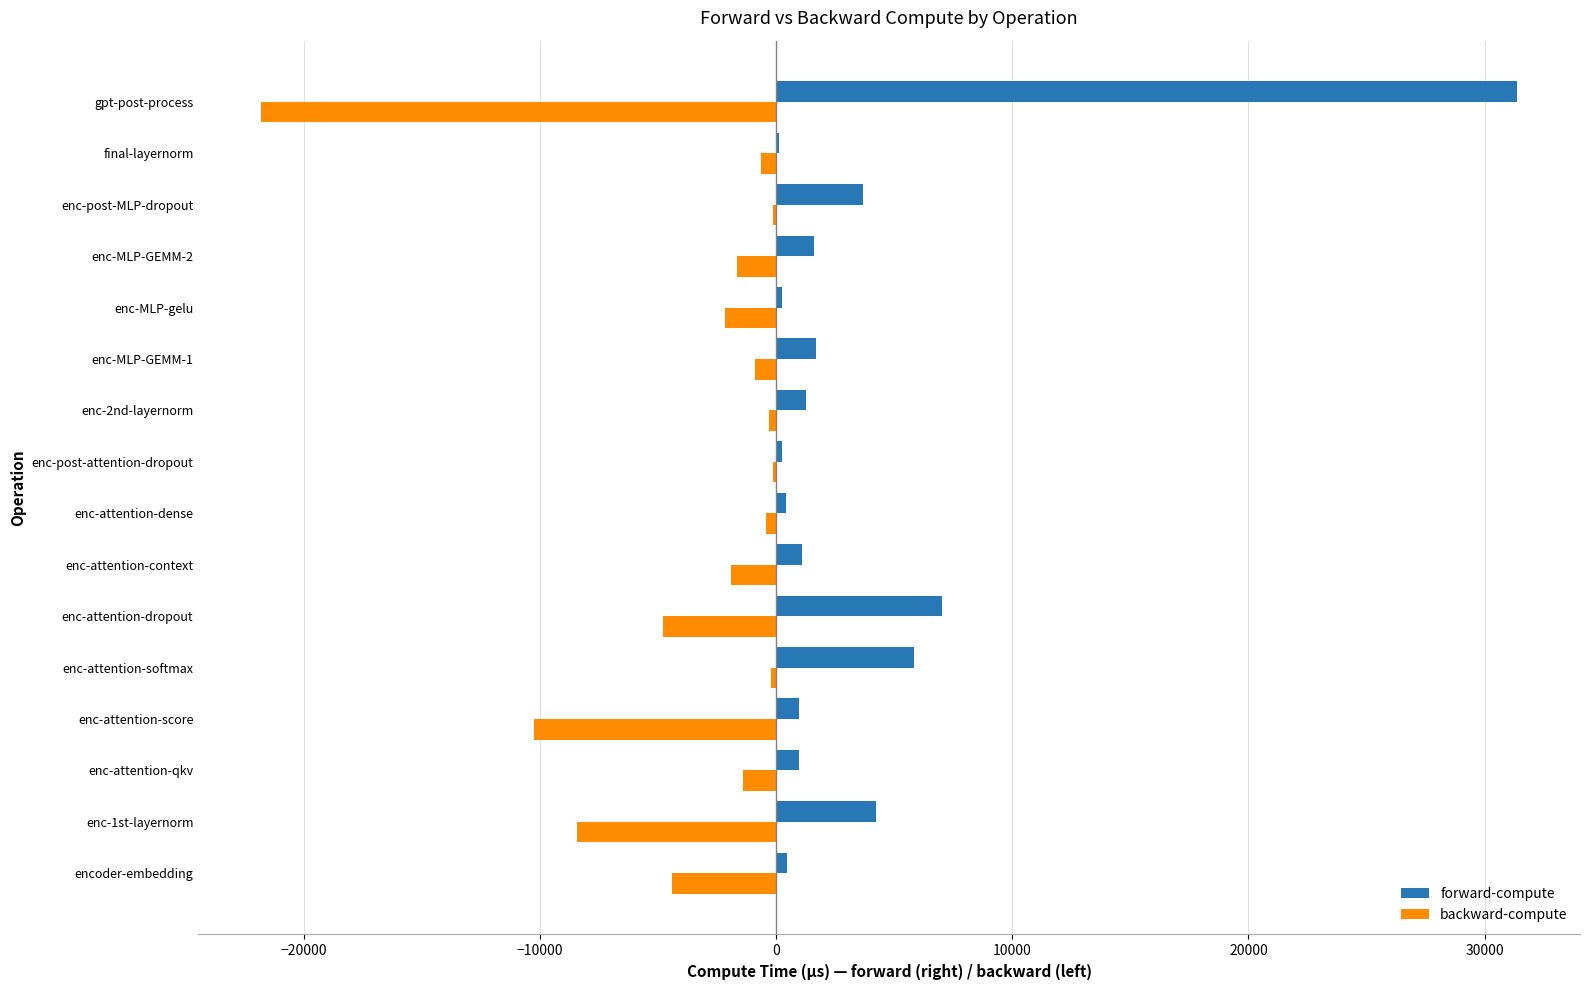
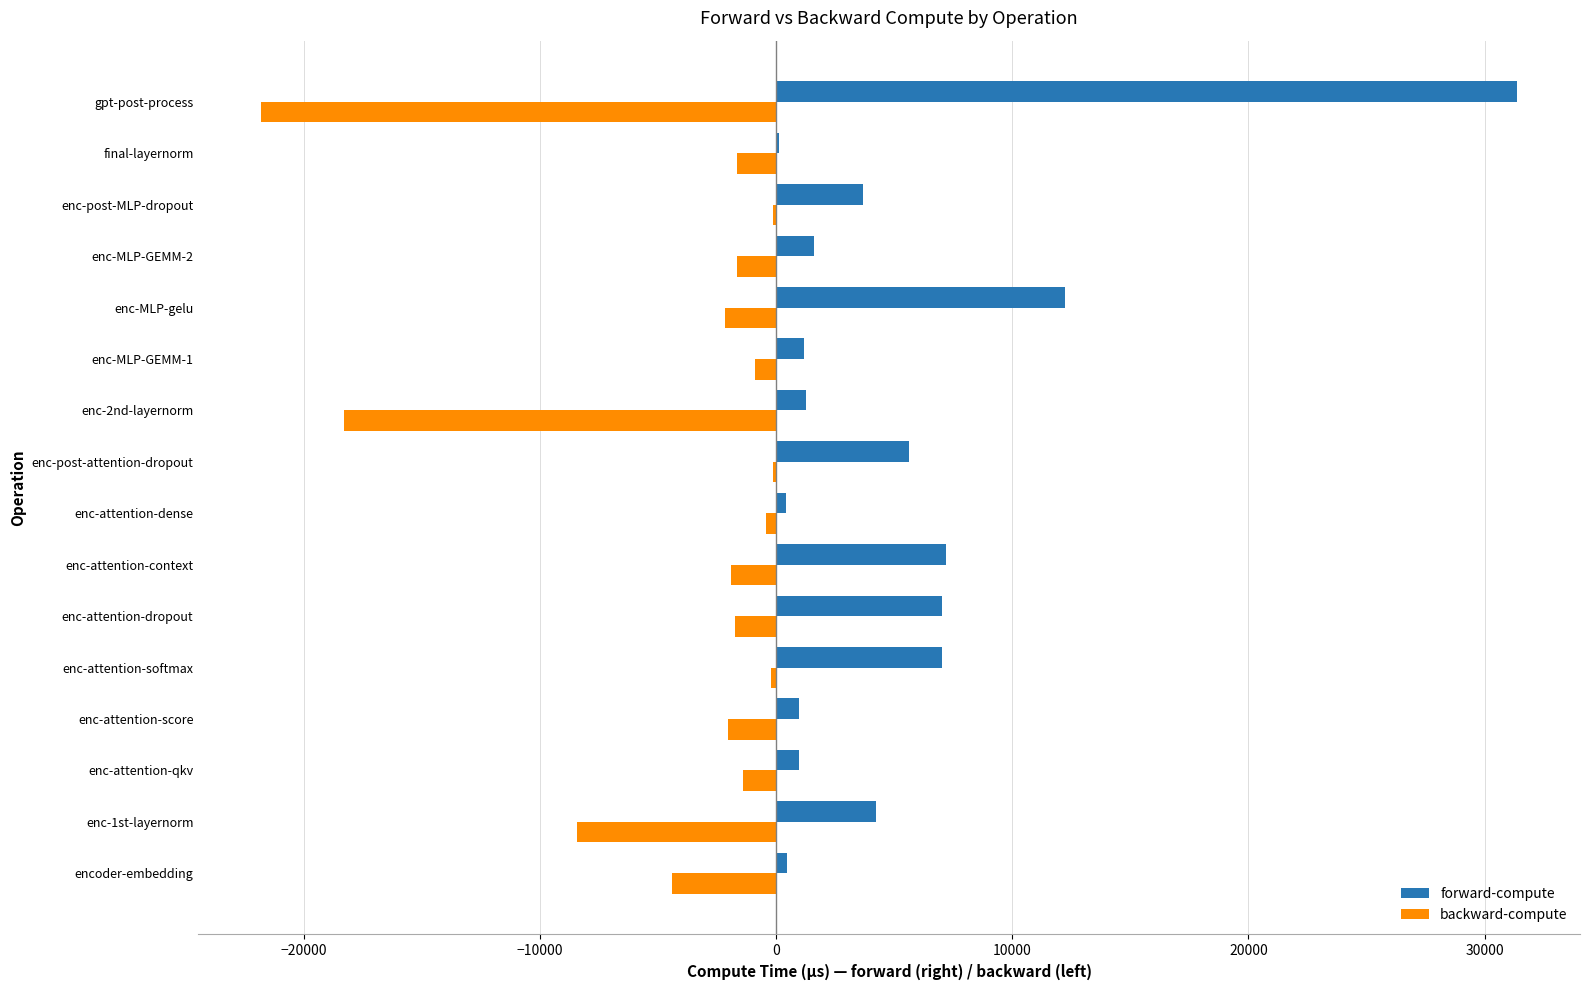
  {
    "forward-compute": {
      "gpt-post-process": 31400,
      "final-layernorm": 100,
      "enc-post-MLP-dropout": 3700,
      "enc-MLP-GEMM-2": 1600,
-     "enc-MLP-gelu": 300,
-     "enc-MLP-GEMM-1": 1700,
+     "enc-MLP-gelu": 12200,
+     "enc-MLP-GEMM-1": 1200,
      "enc-2nd-layernorm": 1300,
-     "enc-post-attention-dropout": 300,
+     "enc-post-attention-dropout": 5600,
      "enc-attention-dense": 400,
-     "enc-attention-context": 1100,
+     "enc-attention-context": 7200,
      "enc-attention-dropout": 7000,
-     "enc-attention-softmax": 5900,
+     "enc-attention-softmax": 7000,
      "enc-attention-score": 1000,
      "enc-attention-qkv": 1000,
      "enc-1st-layernorm": 4200,
      "encoder-embedding": 500
    },
    "backward-compute": {
      "gpt-post-process": -21800,
-     "final-layernorm": -600,
+     "final-layernorm": -1600,
      "enc-post-MLP-dropout": -100,
      "enc-MLP-GEMM-2": -1700,
      "enc-MLP-gelu": -2200,
      "enc-MLP-GEMM-1": -900,
-     "enc-2nd-layernorm": -300,
+     "enc-2nd-layernorm": -18300,
      "enc-post-attention-dropout": -100,
      "enc-attention-dense": -400,
      "enc-attention-context": -1900,
-     "enc-attention-dropout": -4800,
+     "enc-attention-dropout": -1800,
      "enc-attention-softmax": -200,
-     "enc-attention-score": -10300,
+     "enc-attention-score": -2000,
      "enc-attention-qkv": -1400,
      "enc-1st-layernorm": -8400,
      "encoder-embedding": -4400
    }
  }
